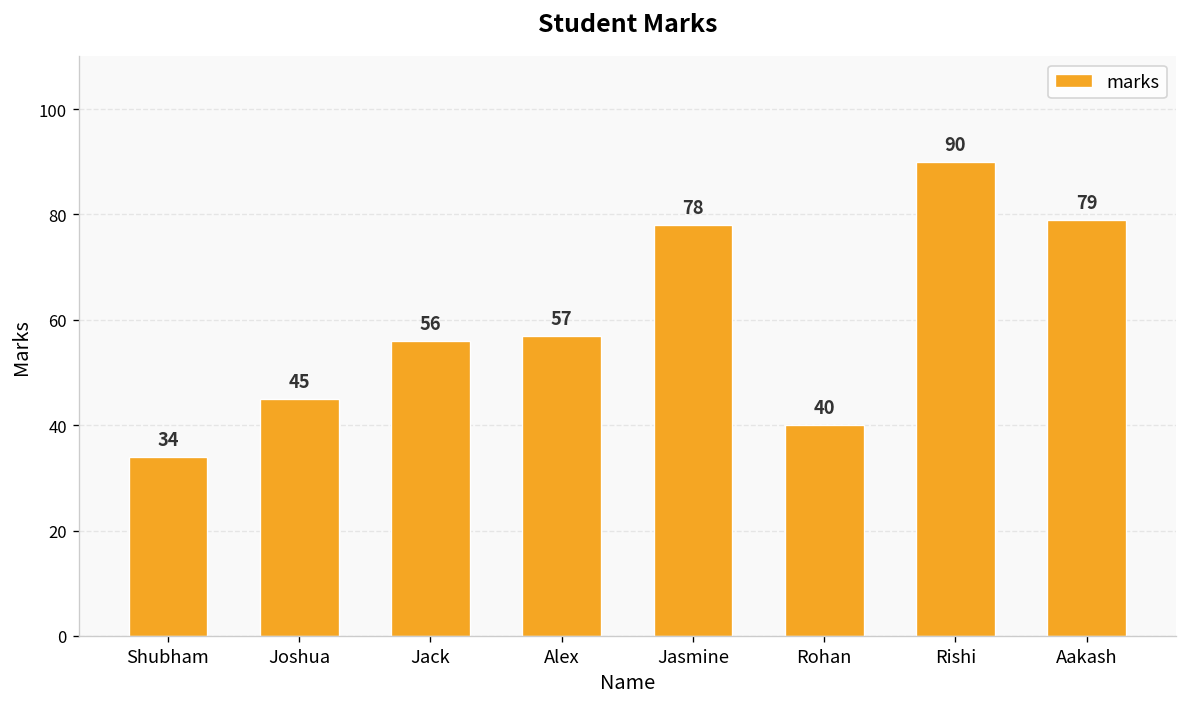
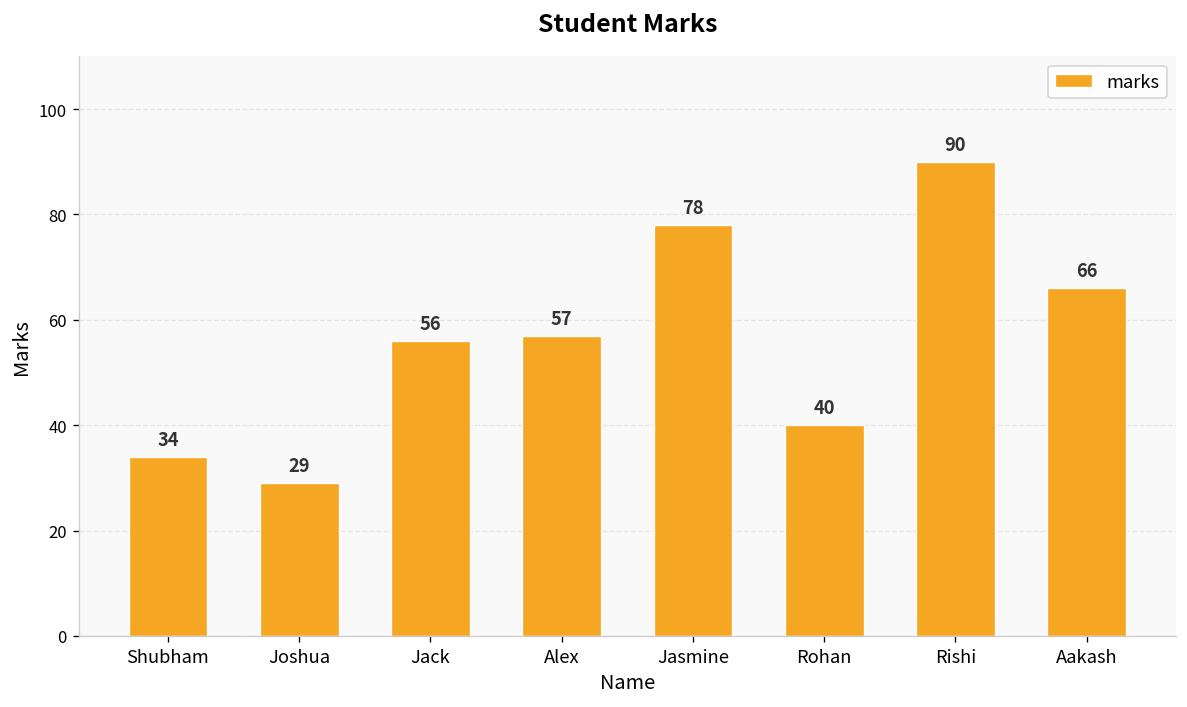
  {
    "Shubham": 34,
-   "Joshua": 45,
+   "Joshua": 29,
    "Jack": 56,
    "Alex": 57,
    "Jasmine": 78,
    "Rohan": 40,
    "Rishi": 90,
-   "Aakash": 79
+   "Aakash": 66
  }
